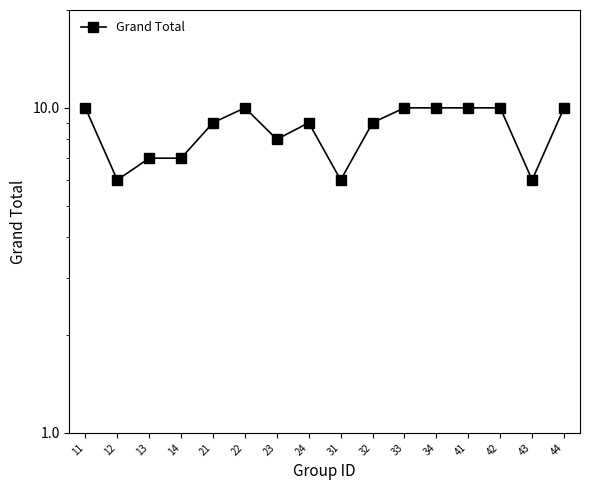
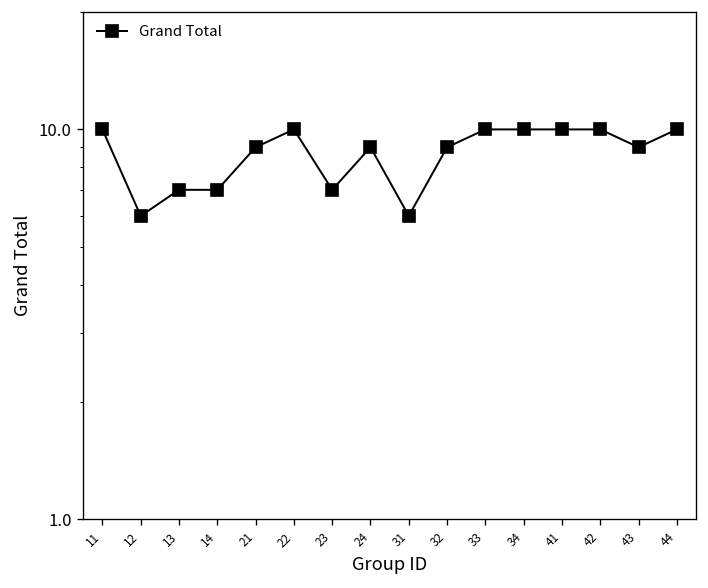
  {
    "11": 10,
    "12": 6,
    "13": 7,
    "14": 7,
    "21": 9,
    "22": 10,
-   "23": 8,
+   "23": 7,
    "24": 9,
    "31": 6,
    "32": 9,
    "33": 10,
    "34": 10,
    "41": 10,
    "42": 10,
-   "43": 6,
+   "43": 9,
    "44": 10
  }
